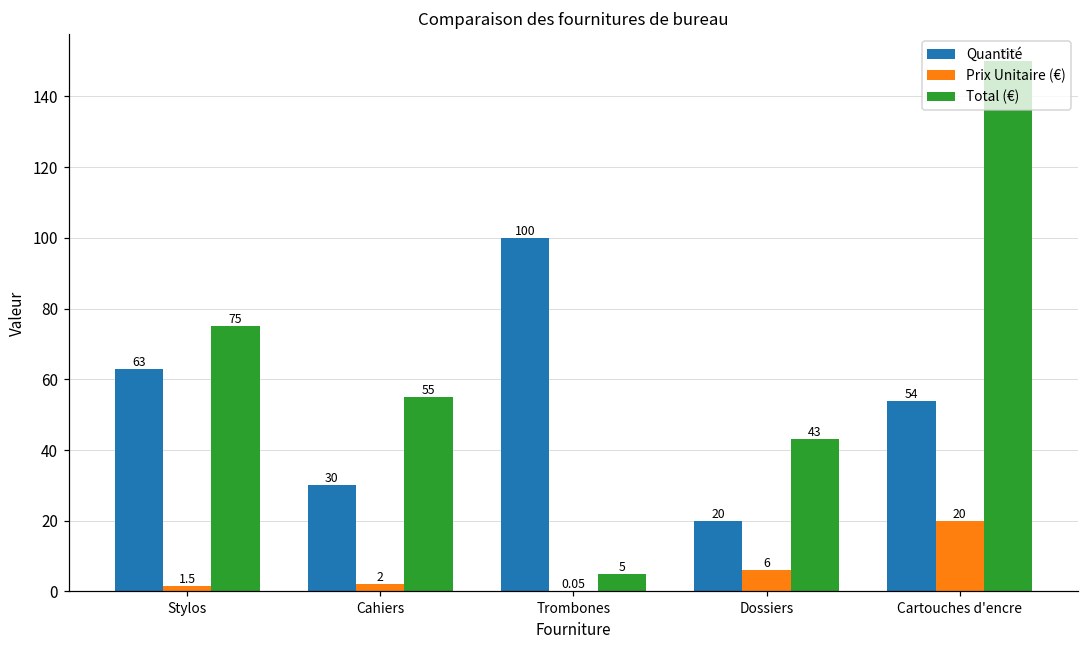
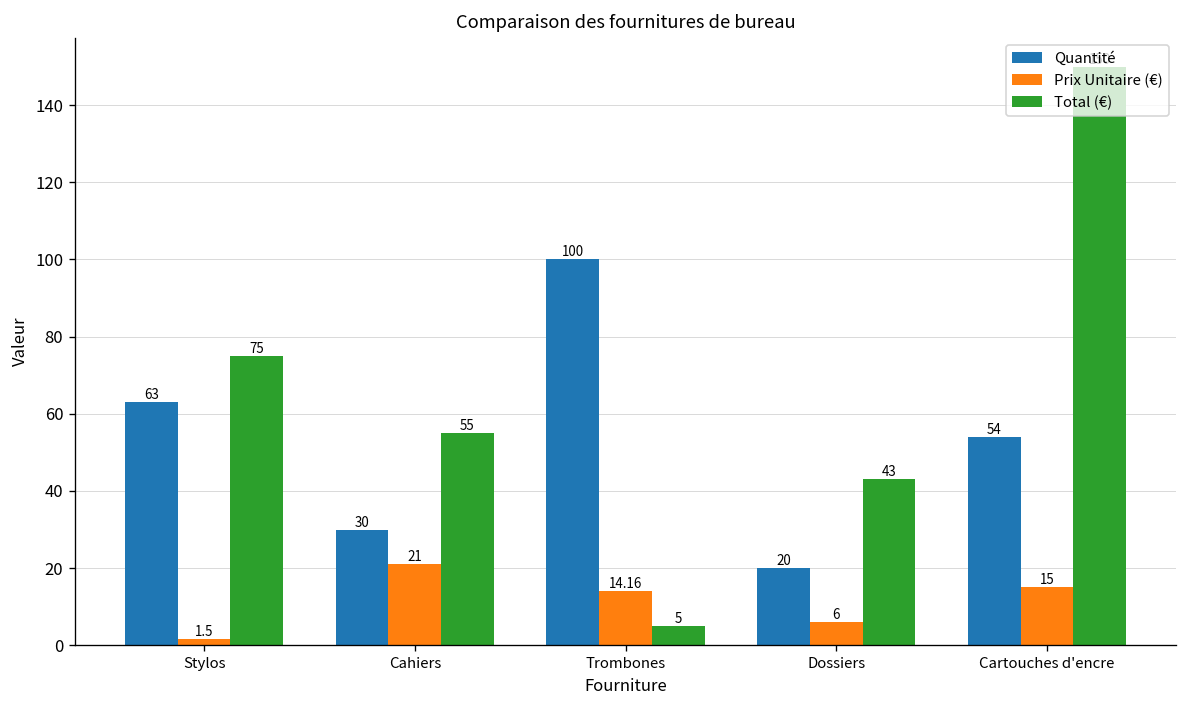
  {
    "Quantité": {
      "Stylos": 63,
      "Cahiers": 30,
      "Trombones": 100,
      "Dossiers": 20,
      "Cartouches d'encre": 54
    },
    "Prix Unitaire (€)": {
      "Stylos": 1.5,
-     "Cahiers": 2,
-     "Trombones": 0.05,
+     "Cahiers": 21,
+     "Trombones": 14.16,
      "Dossiers": 6,
-     "Cartouches d'encre": 20
+     "Cartouches d'encre": 15
    },
    "Total (€)": {
      "Stylos": 75,
      "Cahiers": 55,
      "Trombones": 5,
      "Dossiers": 43
    }
  }
